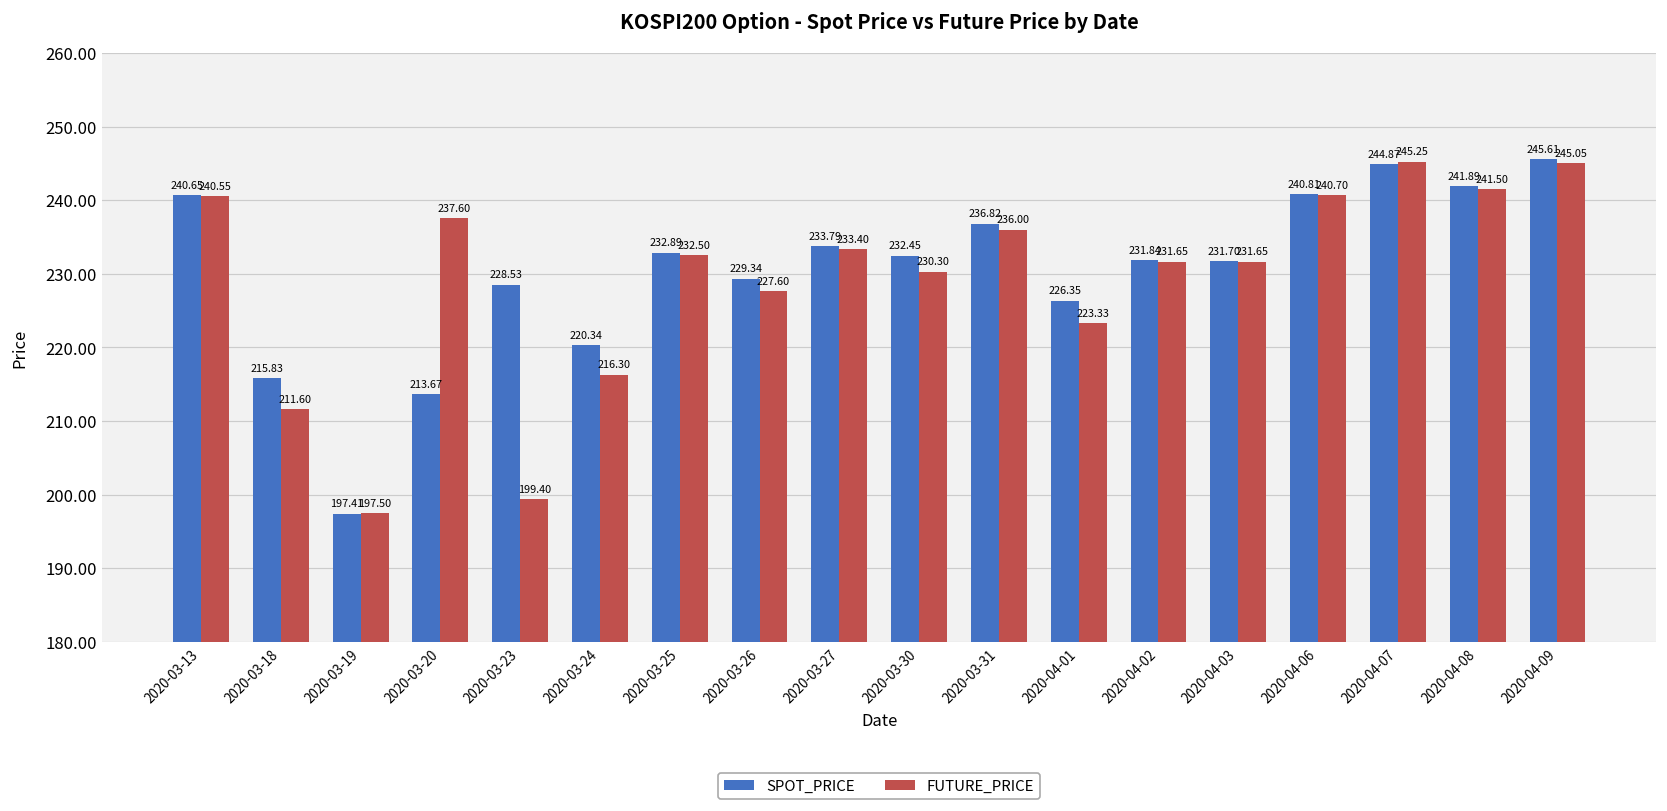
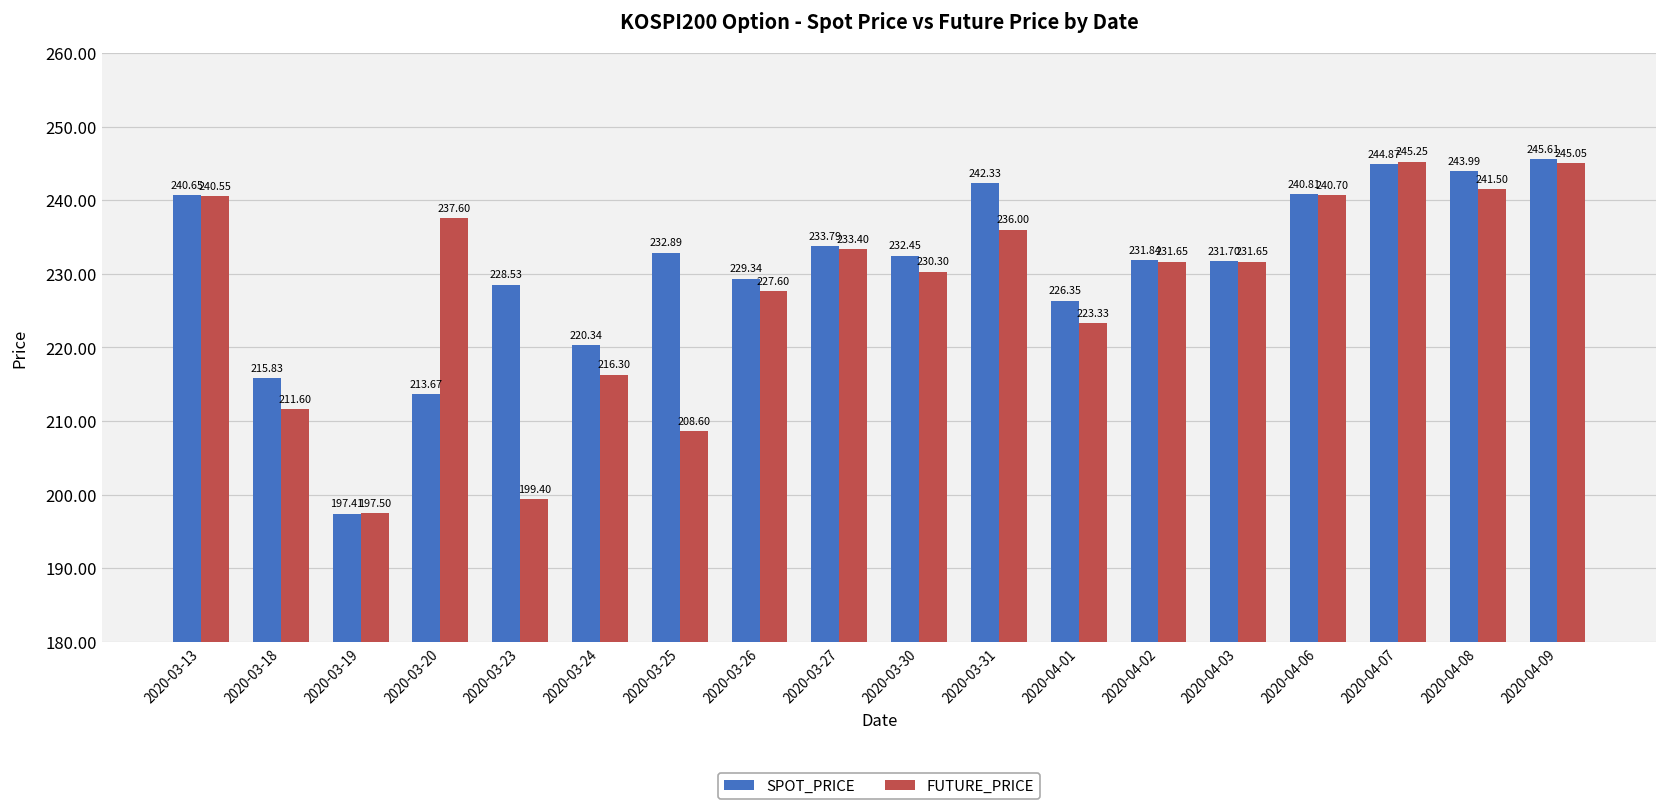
  {
    "SPOT_PRICE": {
      "2020-03-18": 215.83,
      "2020-03-20": 213.67,
      "2020-03-23": 228.53,
      "2020-03-24": 220.34,
      "2020-03-25": 232.89,
      "2020-03-26": 229.34,
      "2020-03-27": 233.79,
      "2020-03-30": 232.45,
-     "2020-03-31": 236.82,
+     "2020-03-31": 242.33,
      "2020-04-01": 226.35,
      "2020-04-02": 231.84,
      "2020-04-06": 240.81,
      "2020-04-07": 244.87,
-     "2020-04-08": 241.89,
+     "2020-04-08": 243.99,
      "2020-04-09": 245.61
    },
    "FUTURE_PRICE": {
      "2020-03-18": 211.60,
      "2020-03-19": 197.50,
      "2020-03-20": 237.60,
      "2020-03-23": 199.40,
      "2020-03-24": 216.30,
-     "2020-03-25": 232.50,
+     "2020-03-25": 208.60,
      "2020-03-26": 227.60,
      "2020-03-27": 233.40,
      "2020-03-30": 230.30,
      "2020-03-31": 236.00,
      "2020-04-01": 223.33,
      "2020-04-02": 231.65,
      "2020-04-06": 240.70,
      "2020-04-07": 245.25,
      "2020-04-08": 241.50,
      "2020-04-09": 245.05
    }
  }
